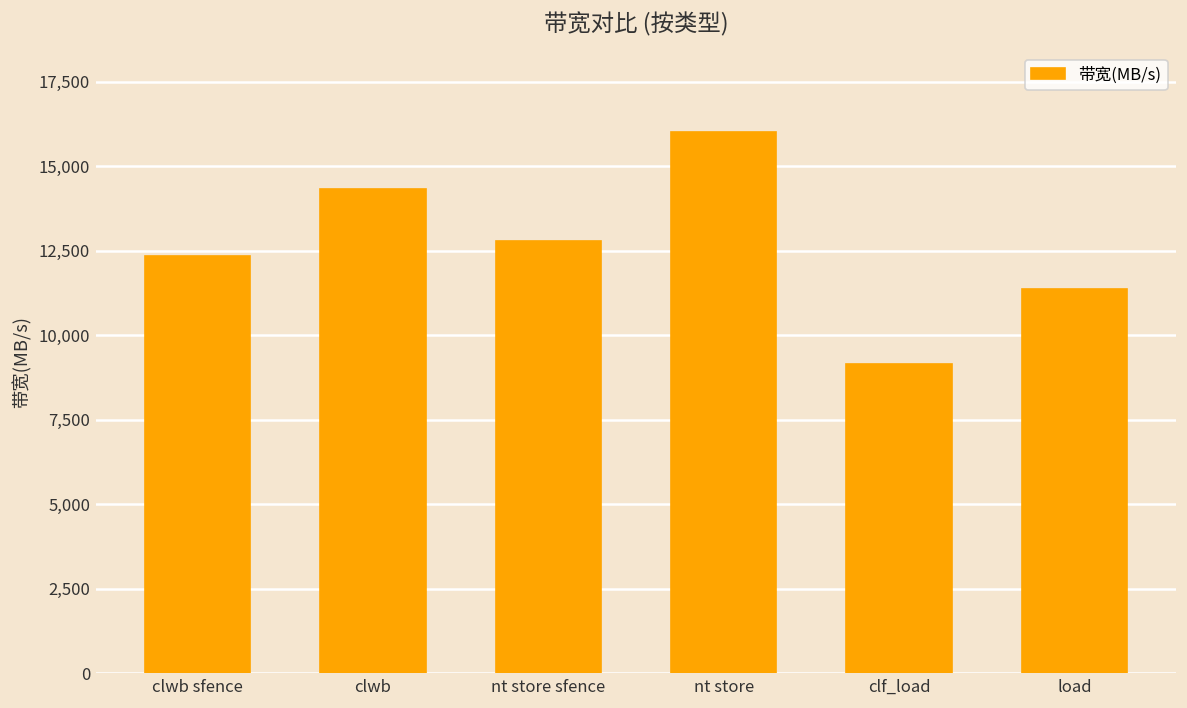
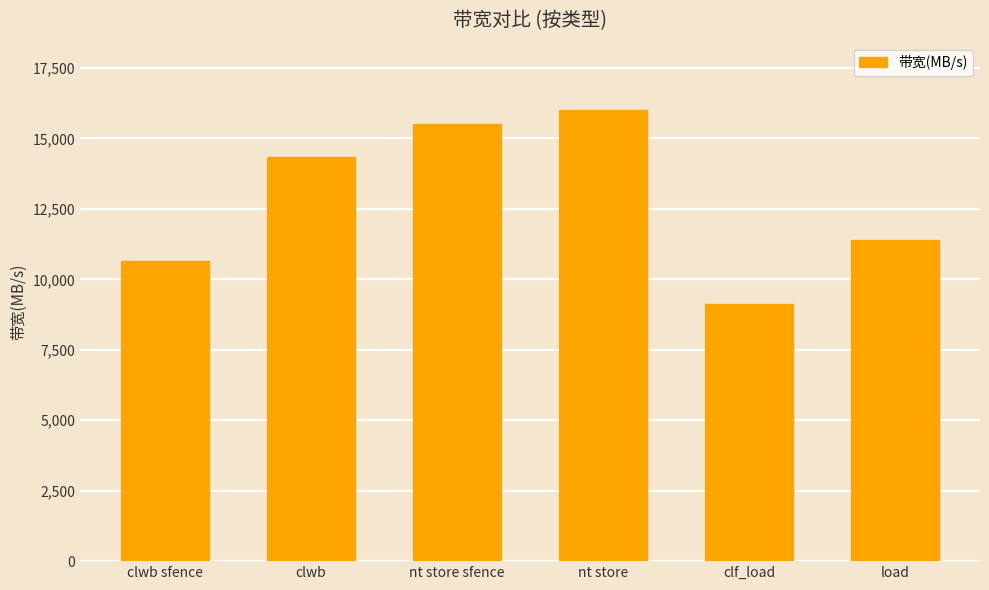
  {
-   "clwb sfence": "12,300",
+   "clwb sfence": "10,700",
    "clwb": "14,300",
-   "nt store sfence": "12,800",
+   "nt store sfence": "15,500",
    "nt store": "16,000",
    "clf_load": "9,100",
    "load": "11,400"
  }
